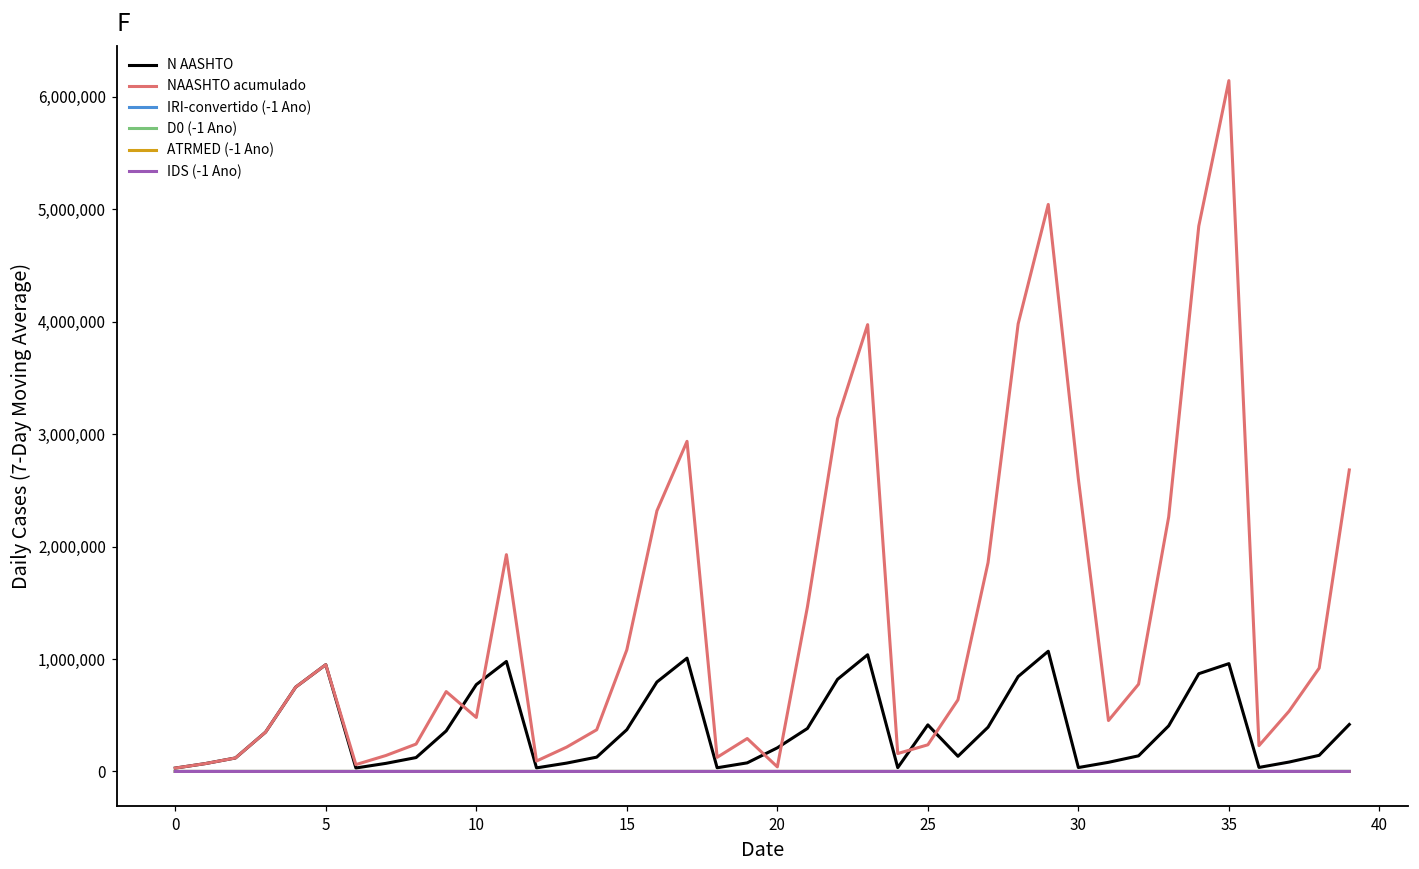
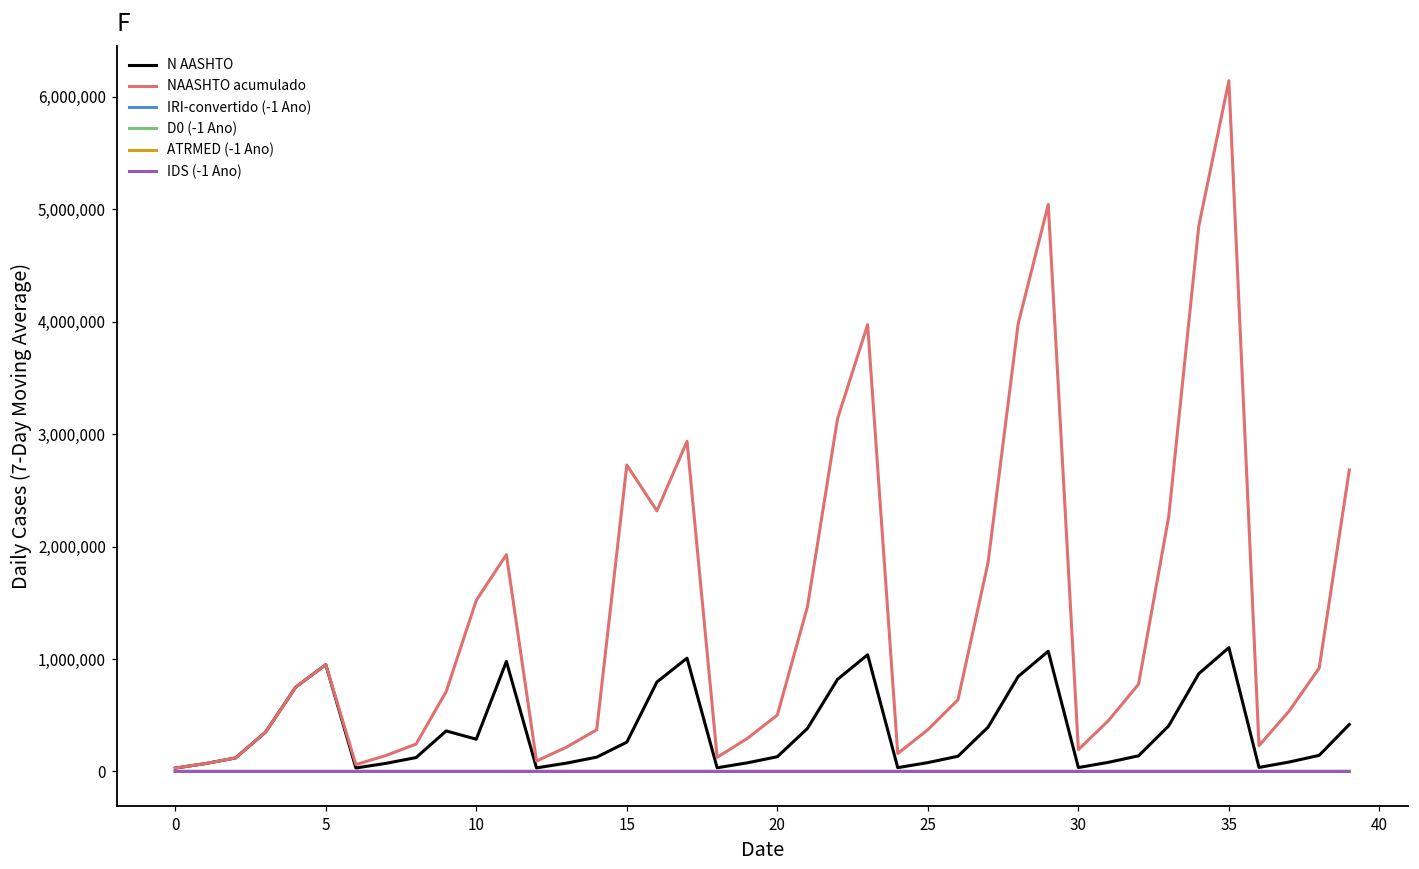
  {
    "N AASHTO": {
-     "10": "770,000",
-     "15": "370,000",
-     "20": "210,000",
-     "25": "410,000",
+     "10": "290,000",
+     "15": "260,000",
+     "20": "130,000",
+     "25": "80,000",
      "30": "30,000",
-     "35": "960,000"
+     "35": "1,100,000"
    },
    "NAASHTO acumulado": {
-     "10": "480,000",
-     "15": "1,080,000",
-     "20": "40,000",
-     "25": "240,000",
-     "30": "2,600,000",
+     "10": "1,520,000",
+     "15": "2,730,000",
+     "20": "500,000",
+     "25": "370,000",
+     "30": "190,000",
      "35": "6,140,000"
    },
    "IDS (-1 Ano)": {
      "0": "0",
      "5": "0",
      "10": "0",
      "15": "0",
      "20": "0",
      "25": "0",
      "30": "0",
      "35": "0"
    }
  }
